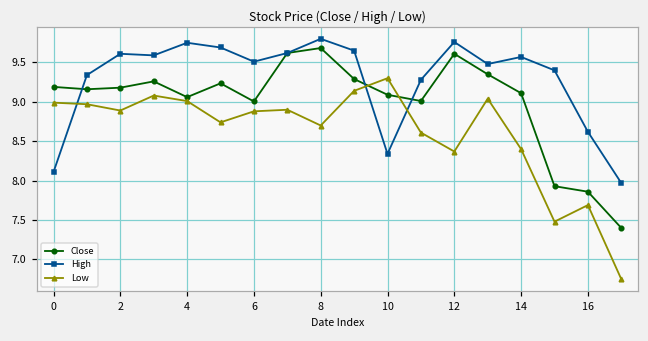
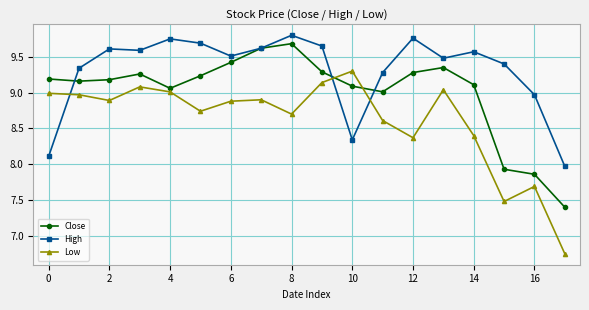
  {
    "Close": {
      "0": 9.2,
      "2": 9.2,
      "4": 9.1,
-     "6": 9.0,
+     "6": 9.4,
      "8": 9.7,
      "10": 9.1,
-     "12": 9.6,
+     "12": 9.3,
      "14": 9.1,
      "16": 7.9
    },
    "High": {
      "0": 8.1,
      "2": 9.6,
      "4": 9.8,
      "6": 9.5,
      "8": 9.8,
      "10": 8.3,
      "12": 9.8,
      "14": 9.6,
-     "16": 8.6
+     "16": 9.0
    },
    "Low": {
      "0": 9.0,
      "2": 8.9,
      "4": 9.0,
      "6": 8.9,
      "8": 8.7,
      "10": 9.3,
      "12": 8.4,
      "14": 8.4,
      "16": 7.7
    }
  }
